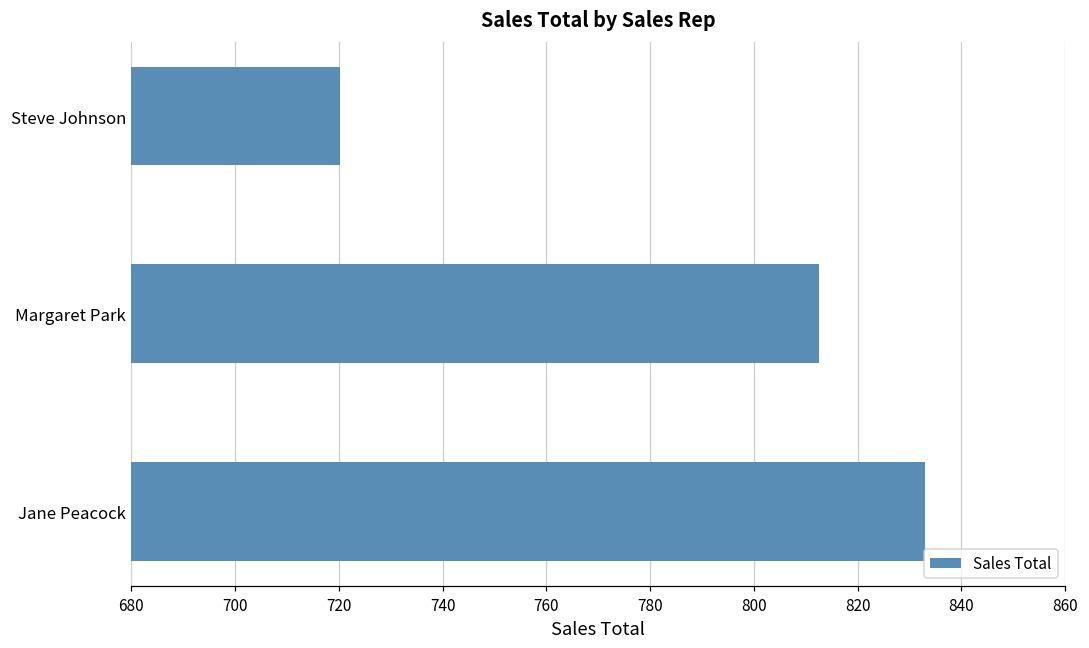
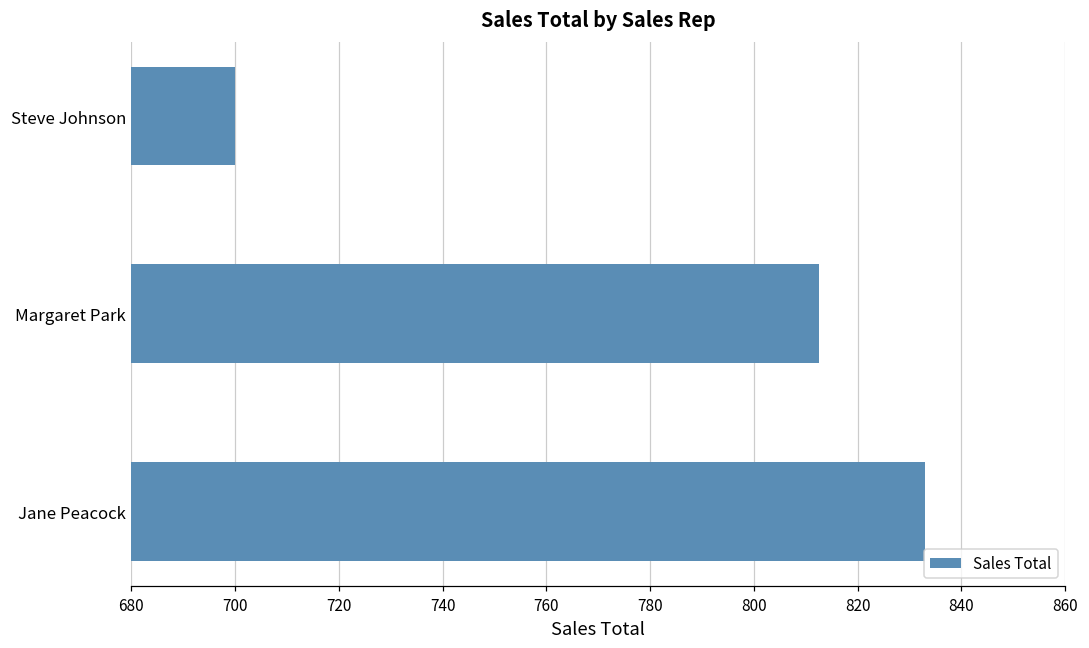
  {
-   "Steve Johnson": 720,
+   "Steve Johnson": 700,
    "Margaret Park": 813,
    "Jane Peacock": 833
  }
